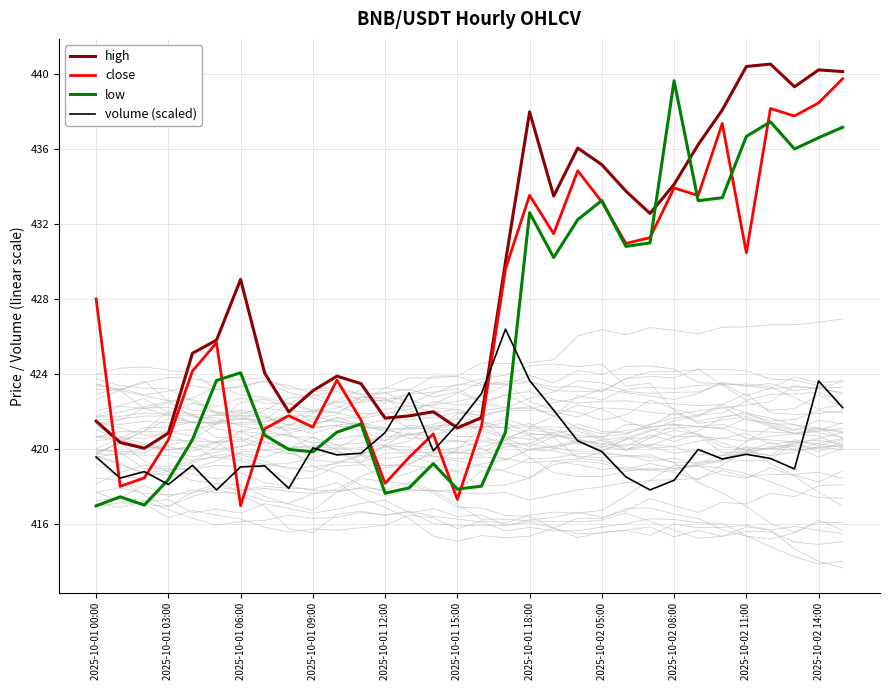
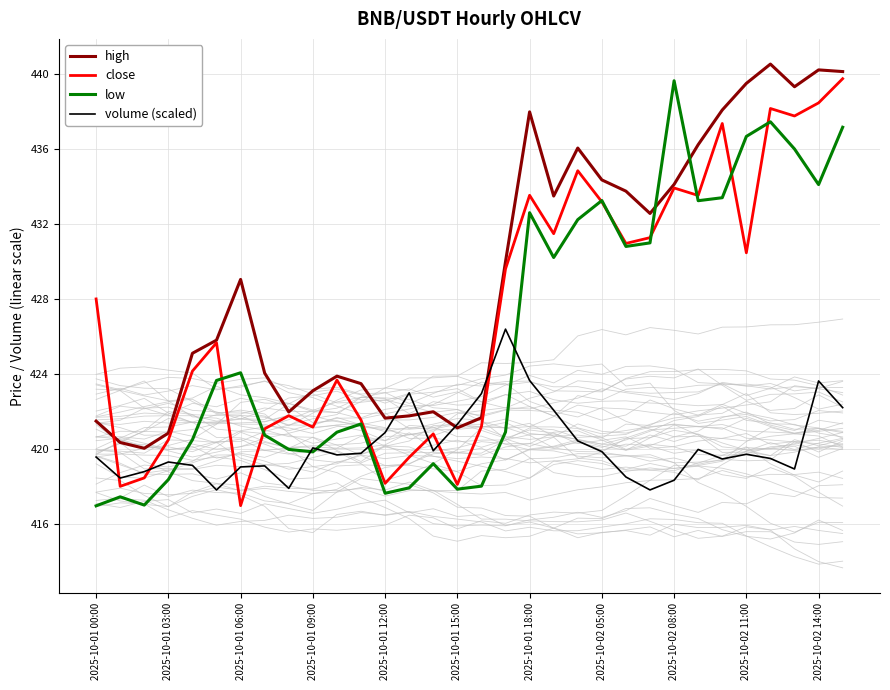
  {
    "high": {
      "2025-10-01 06:00": 429.0,
      "2025-10-01 18:00": 438.0,
-     "2025-10-02 05:00": 435.2,
+     "2025-10-02 05:00": 434.4,
      "2025-10-02 08:00": 434.1,
-     "2025-10-02 11:00": 440.4,
+     "2025-10-02 11:00": 439.5,
      "2025-10-02 14:00": 440.2
    },
    "close": {
      "2025-10-01 00:00": 428.0,
      "2025-10-01 06:00": 417.0,
-     "2025-10-01 15:00": 417.3,
+     "2025-10-01 15:00": 418.1,
      "2025-10-01 18:00": 433.5,
      "2025-10-02 08:00": 433.9,
      "2025-10-02 11:00": 430.5,
      "2025-10-02 14:00": 438.5
    },
    "low": {
      "2025-10-01 03:00": 418.4,
      "2025-10-01 06:00": 424.1,
      "2025-10-01 18:00": 432.6,
      "2025-10-02 08:00": 439.6,
      "2025-10-02 11:00": 436.7,
-     "2025-10-02 14:00": 436.6
+     "2025-10-02 14:00": 434.1
    },
    "volume (scaled)": {
-     "2025-10-01 03:00": 418.1
+     "2025-10-01 03:00": 419.3
    }
  }
